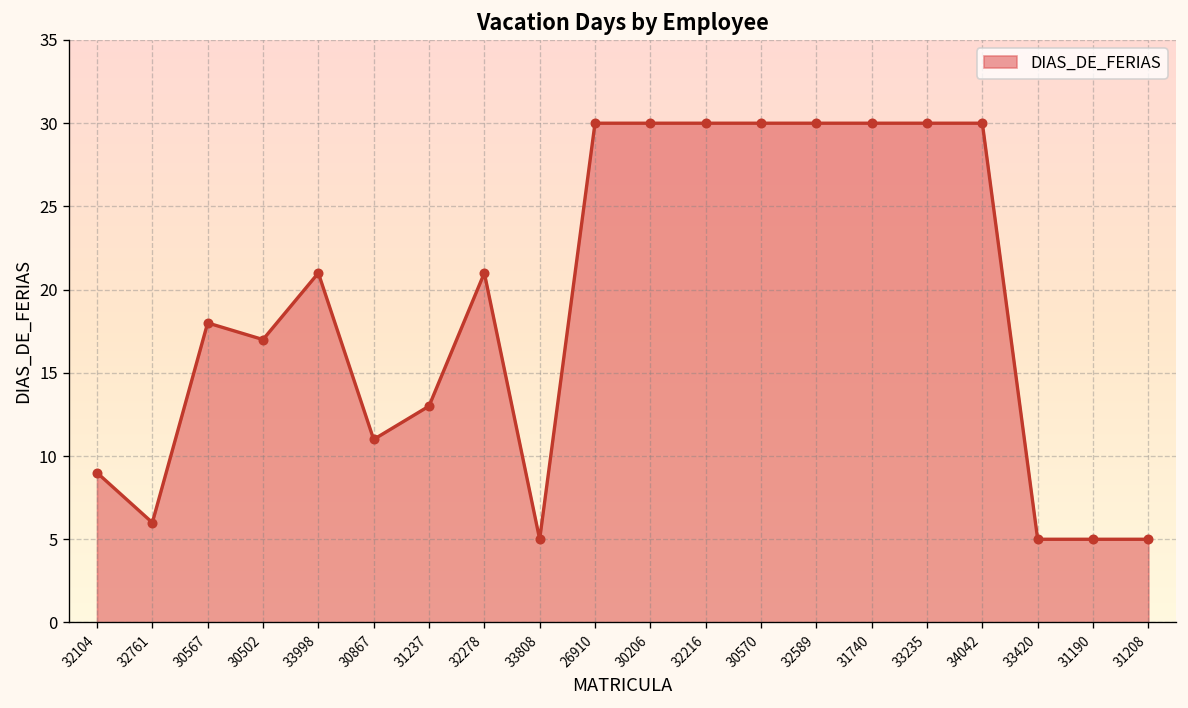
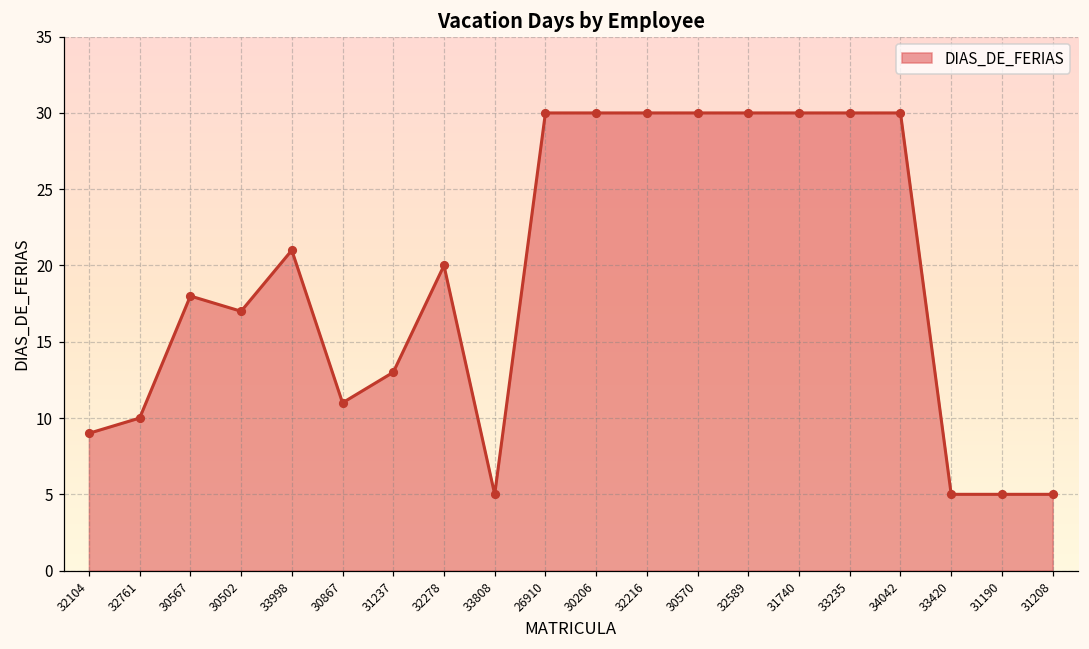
  {
    "32104": 9,
-   "32761": 6,
+   "32761": 10,
    "30567": 18,
    "30502": 17,
    "33998": 21,
    "30867": 11,
    "31237": 13,
-   "32278": 21,
+   "32278": 20,
    "33808": 5,
    "26910": 30,
    "30206": 30,
    "32216": 30,
    "30570": 30,
    "32589": 30,
    "31740": 30,
    "33235": 30,
    "34042": 30,
    "33420": 5,
    "31190": 5,
    "31208": 5
  }
